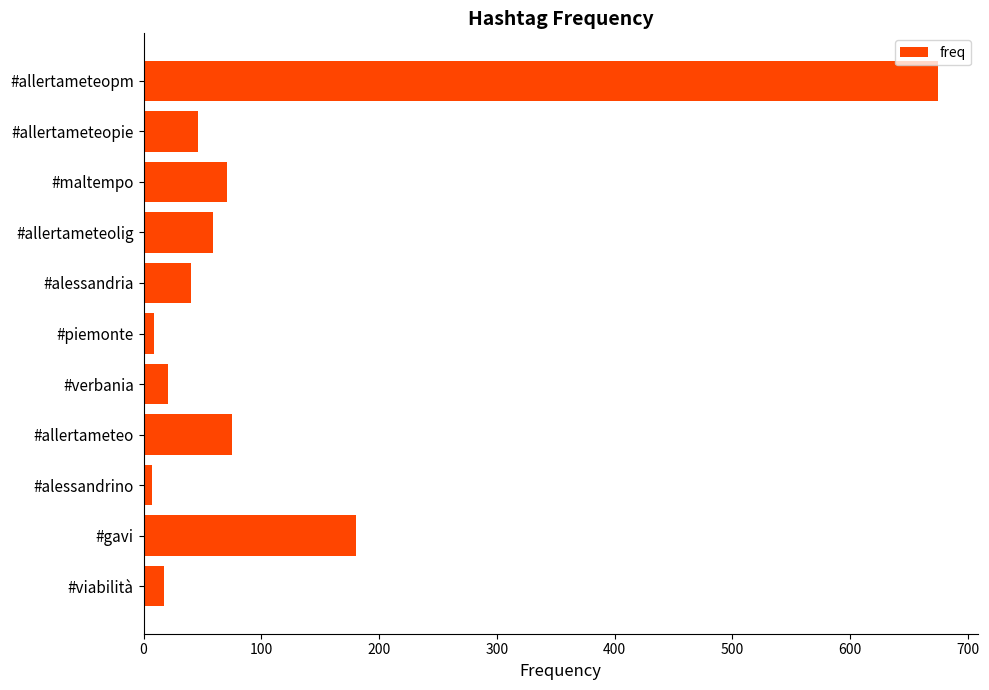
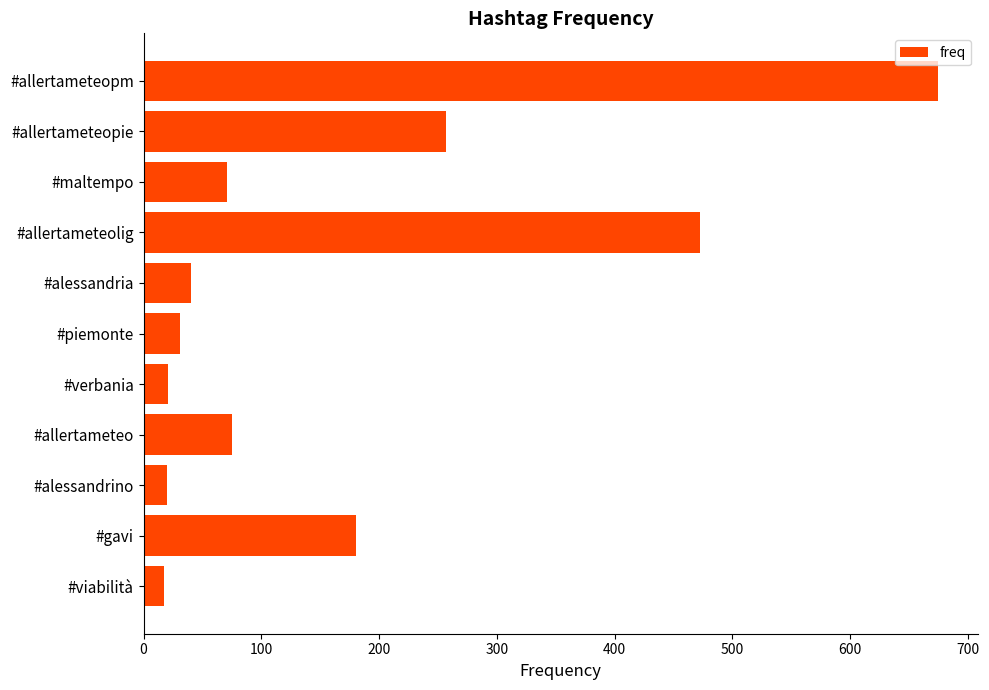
  {
    "#allertameteopm": 675,
-   "#allertameteopie": 46,
+   "#allertameteopie": 257,
    "#maltempo": 71,
-   "#allertameteolig": 59,
+   "#allertameteolig": 473,
    "#alessandria": 40,
-   "#piemonte": 9,
+   "#piemonte": 31,
    "#verbania": 21,
    "#allertameteo": 75,
-   "#alessandrino": 7,
+   "#alessandrino": 20,
    "#gavi": 180,
    "#viabilità": 17
  }
